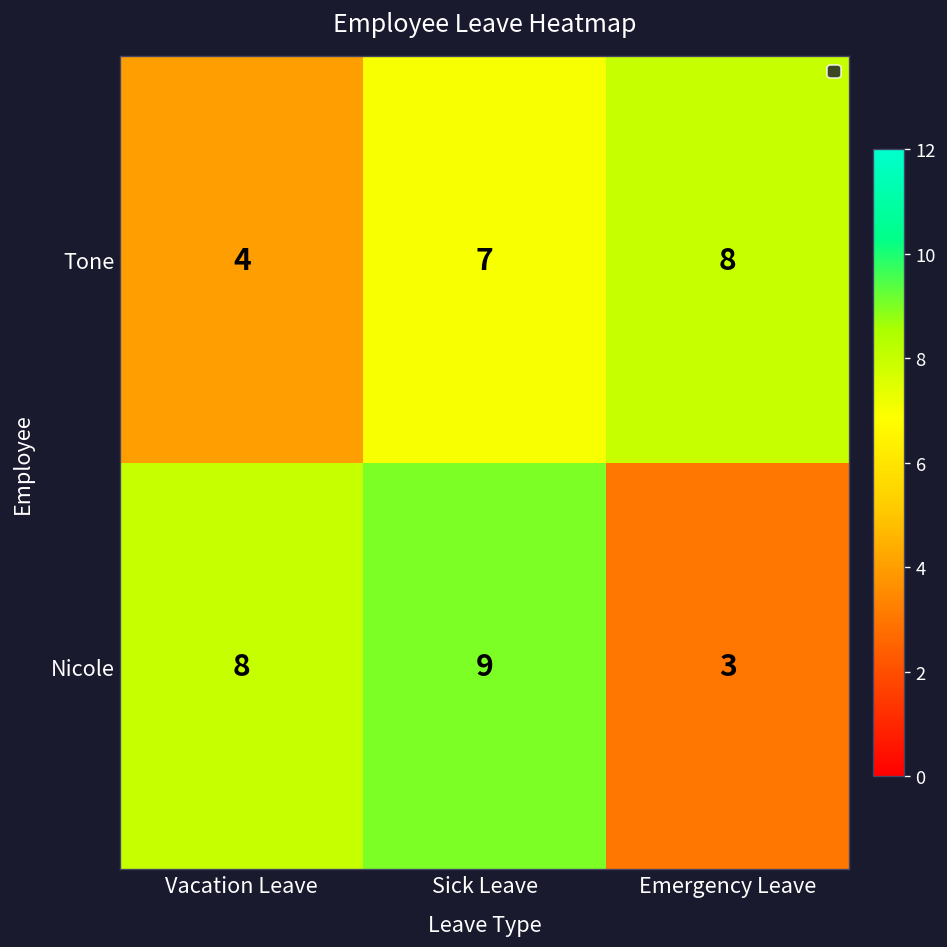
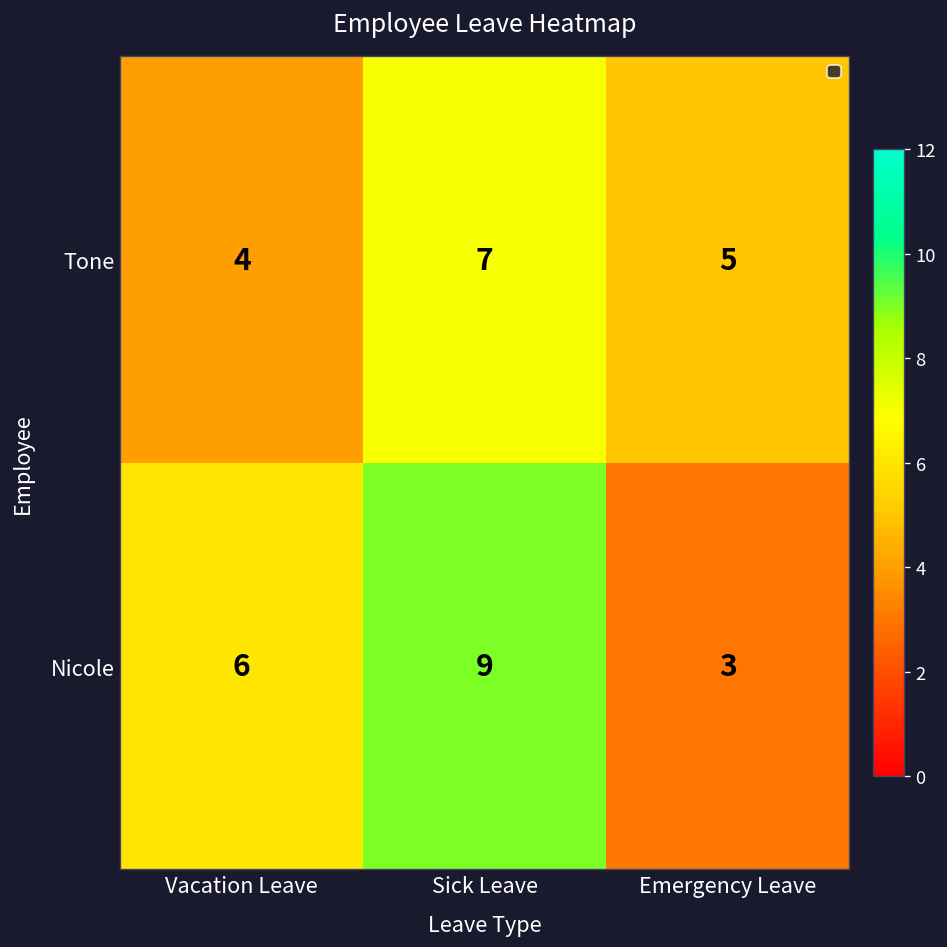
  {
    "Tone": {
      "Vacation Leave": 4,
      "Sick Leave": 7,
-     "Emergency Leave": 8
+     "Emergency Leave": 5
    },
    "Nicole": {
-     "Vacation Leave": 8,
+     "Vacation Leave": 6,
      "Sick Leave": 9,
      "Emergency Leave": 3
    }
  }
